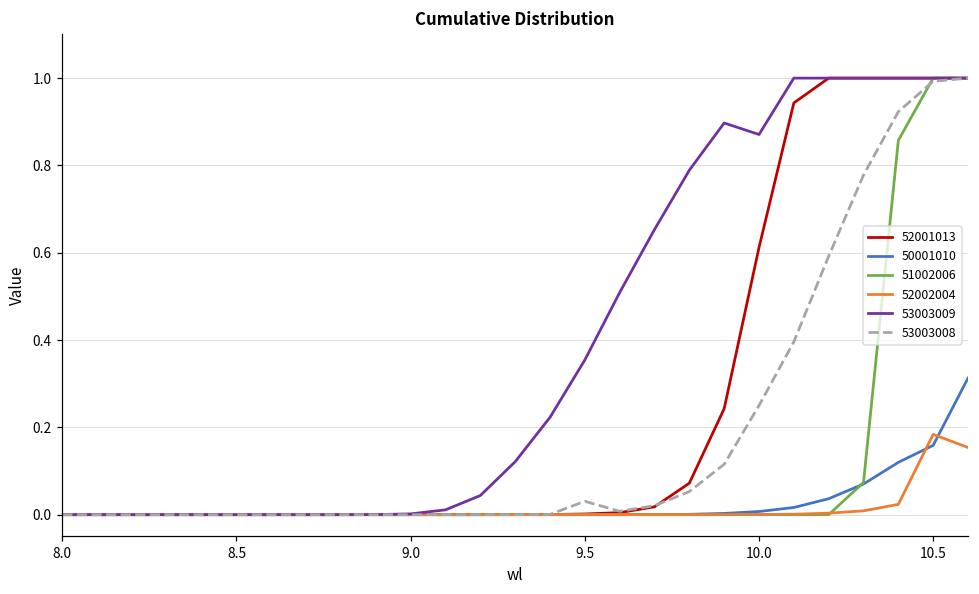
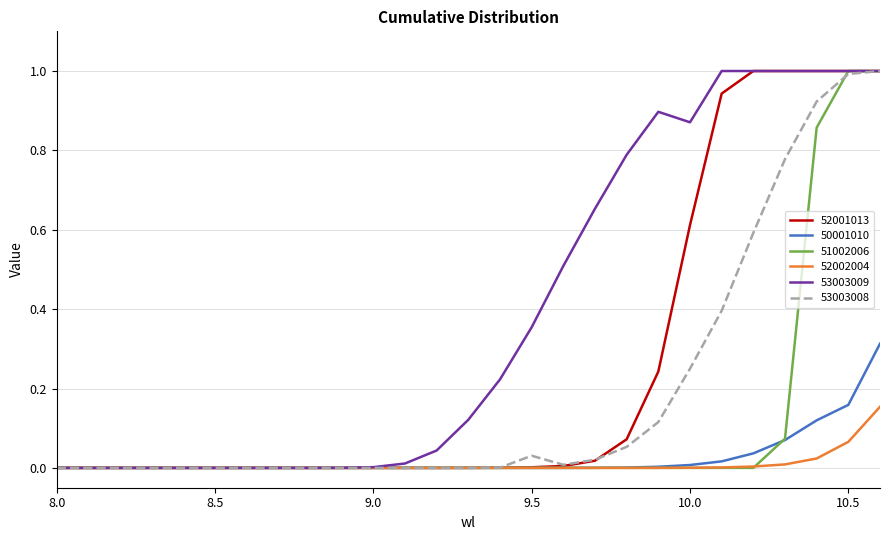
  {
    "52001013": {
      "10.0": 0.61
    },
    "50001010": {
      "10.0": 0.01,
      "10.5": 0.16
    },
    "52002004": {
-     "10.5": 0.18
+     "10.5": 0.07
    },
    "53003009": {
      "9.5": 0.35,
      "10.0": 0.87
    },
    "53003008": {
      "9.5": 0.03,
      "10.0": 0.25,
      "10.5": 0.99
    }
  }
